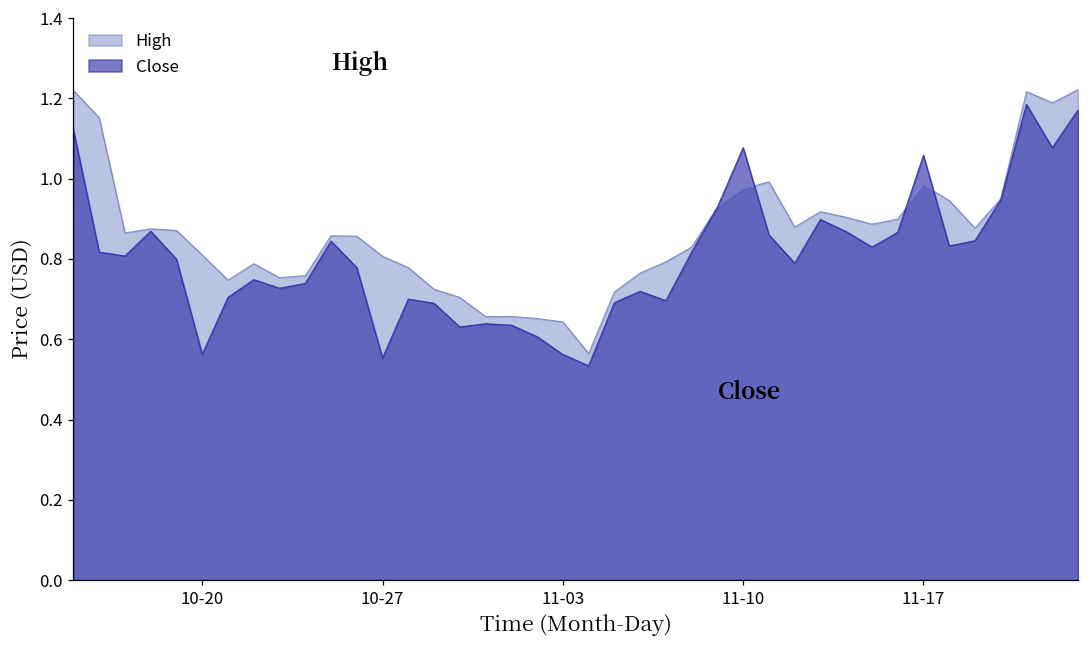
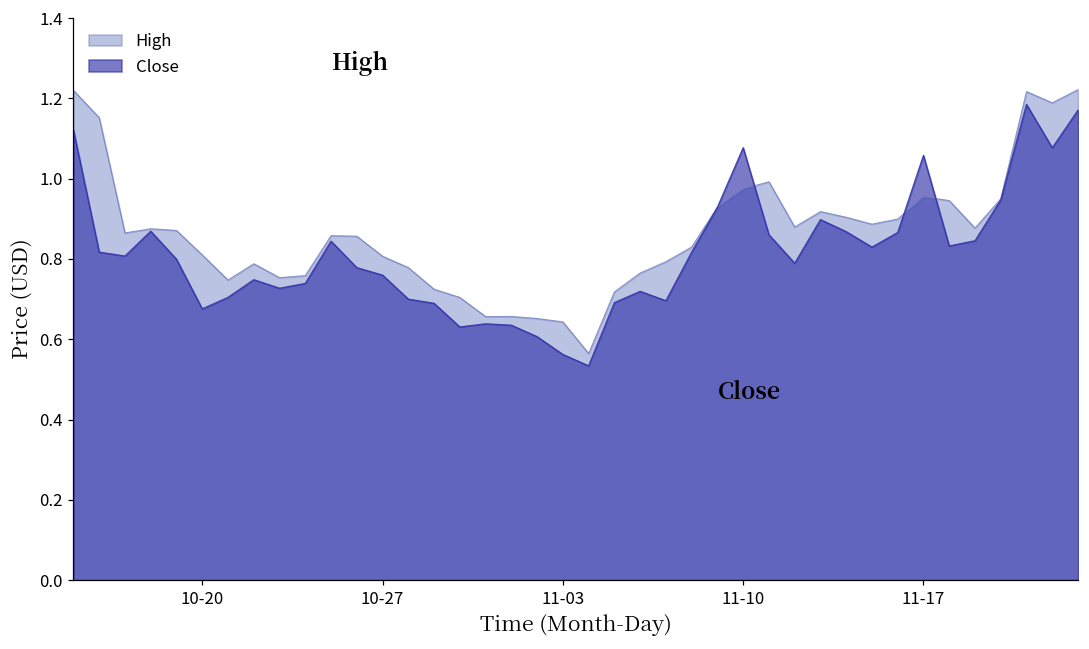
  {
    "High": {
      "10-20": 0.81,
      "10-27": 0.81,
      "11-03": 0.64,
      "11-10": 0.97,
-     "11-17": 0.98
+     "11-17": 0.95
    },
    "Close": {
-     "10-20": 0.56,
-     "10-27": 0.55,
+     "10-20": 0.68,
+     "10-27": 0.76,
      "11-03": 0.56,
      "11-10": 1.08,
      "11-17": 1.06
    }
  }
